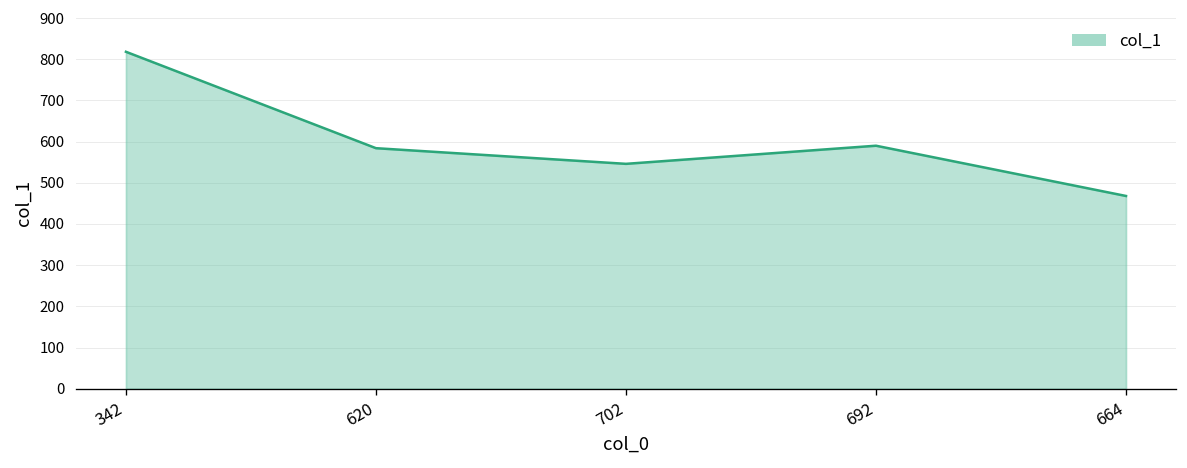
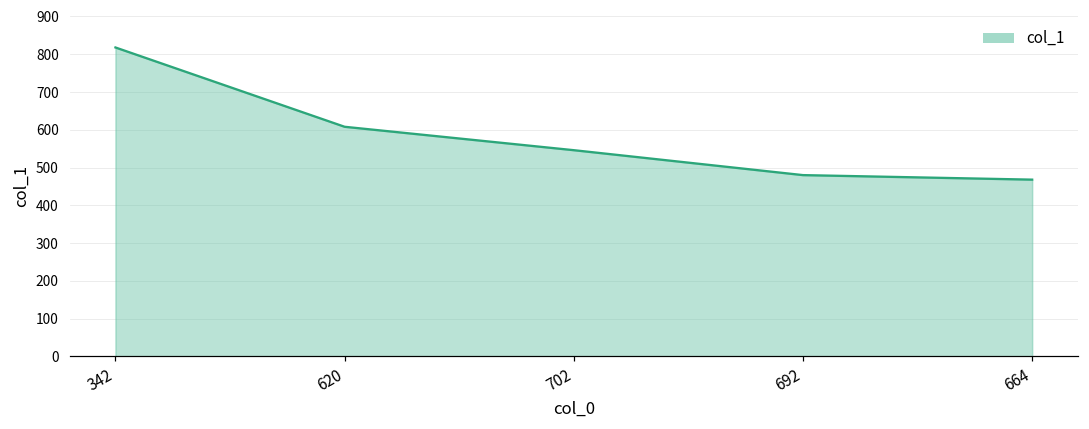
  {
    "342": 820,
-   "620": 580,
+   "620": 610,
    "702": 550,
-   "692": 590,
+   "692": 480,
    "664": 470
  }
